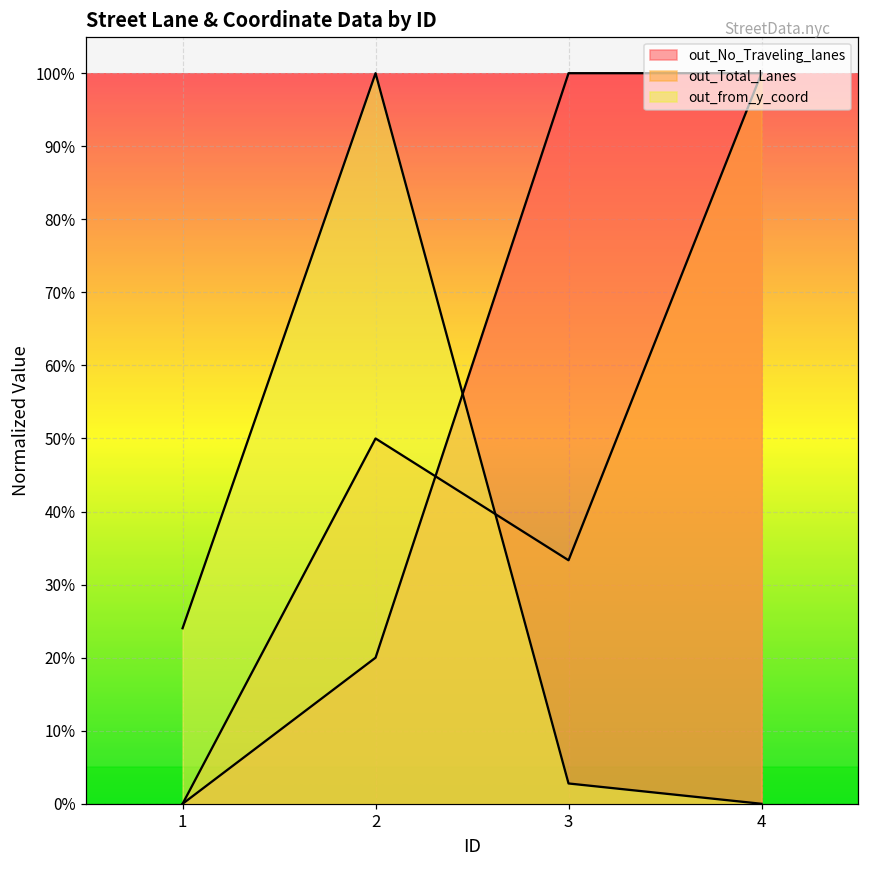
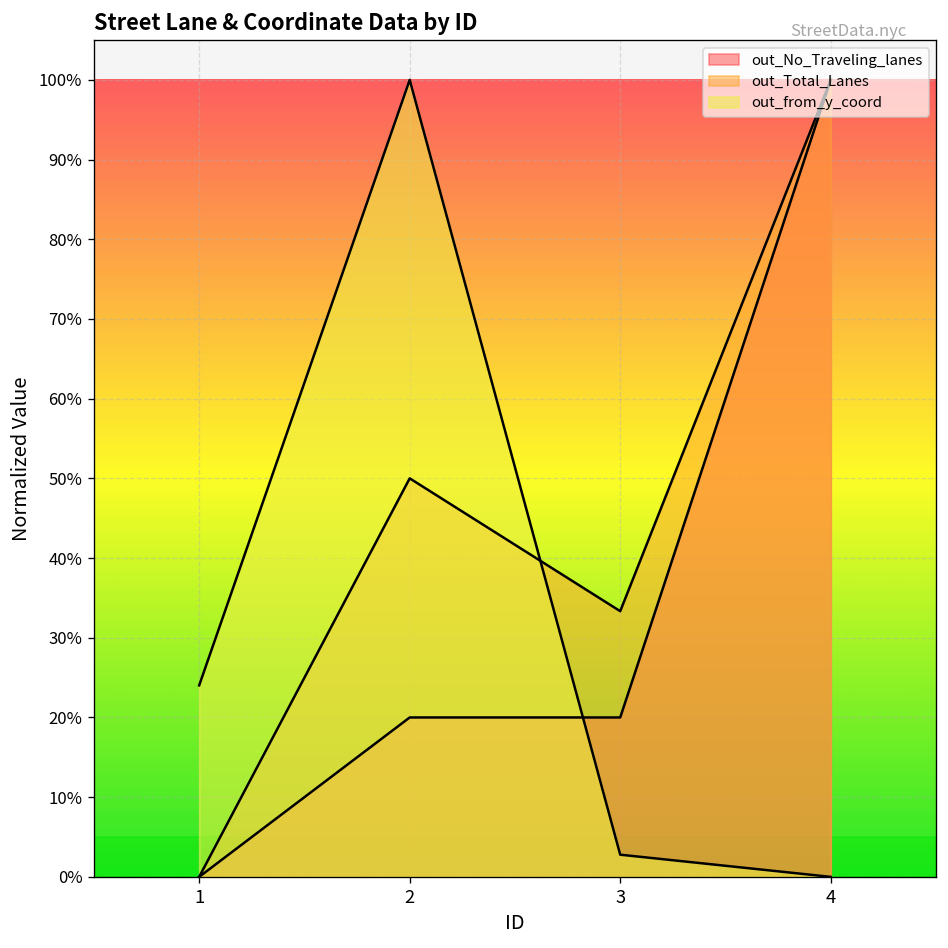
  {
    "out_No_Traveling_lanes": {
      "2": "20%",
-     "3": "100%"
+     "3": "20%"
    }
  }
